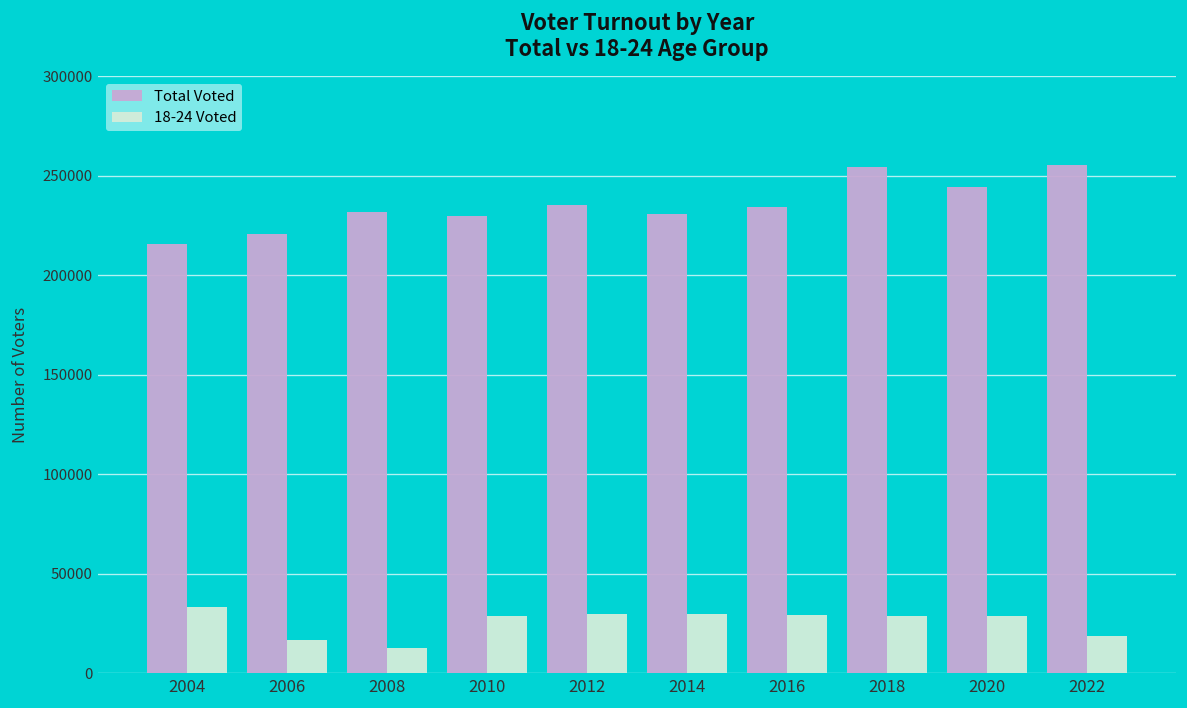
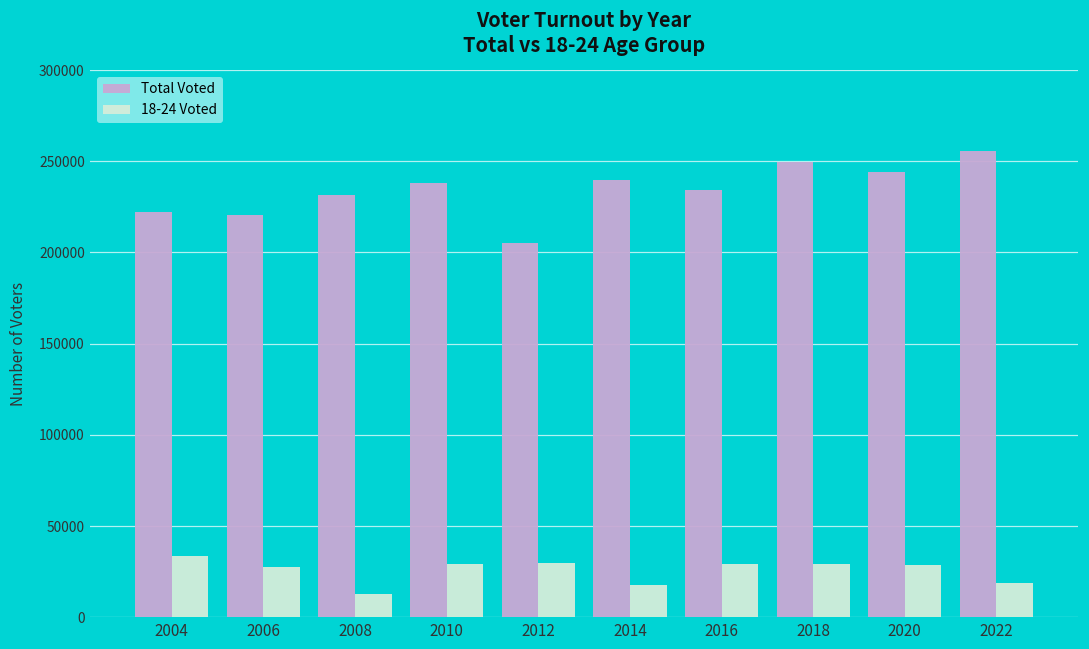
  {
    "Total Voted": {
-     "2004": 216000,
+     "2004": 222000,
      "2006": 221000,
      "2008": 232000,
-     "2010": 230000,
-     "2012": 235000,
-     "2014": 231000,
+     "2010": 238000,
+     "2012": 205000,
+     "2014": 240000,
      "2016": 234000,
-     "2018": 255000,
+     "2018": 250000,
      "2020": 244000,
      "2022": 255000
    },
    "18-24 Voted": {
      "2004": 34000,
-     "2006": 17000,
+     "2006": 28000,
      "2008": 13000,
      "2010": 29000,
      "2012": 30000,
-     "2014": 30000,
+     "2014": 17000,
      "2016": 29000,
      "2018": 29000,
      "2020": 29000,
      "2022": 19000
    }
  }
